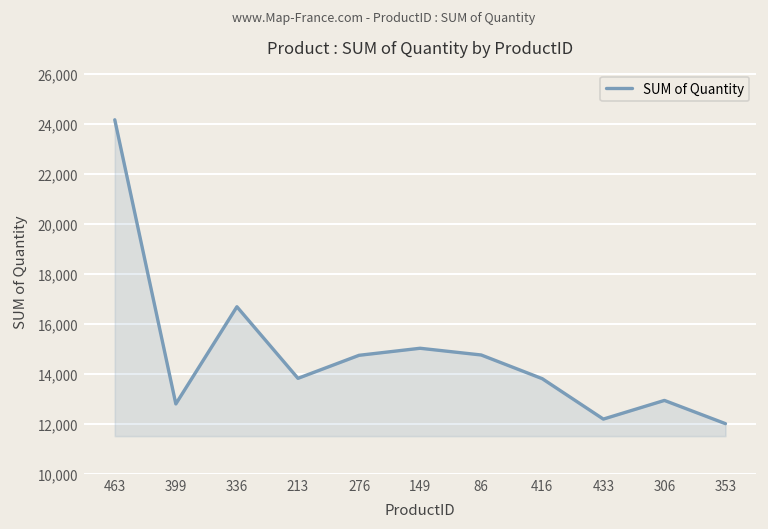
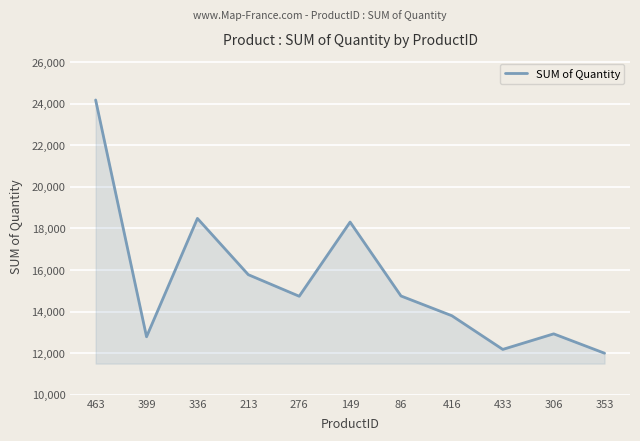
  {
    "463": "24,200",
    "399": "12,800",
-   "336": "16,700",
-   "213": "13,800",
+   "336": "18,500",
+   "213": "15,800",
    "276": "14,700",
-   "149": "15,000",
+   "149": "18,300",
    "86": "14,800",
    "416": "13,800",
    "433": "12,200",
    "306": "12,900",
    "353": "12,000"
  }
